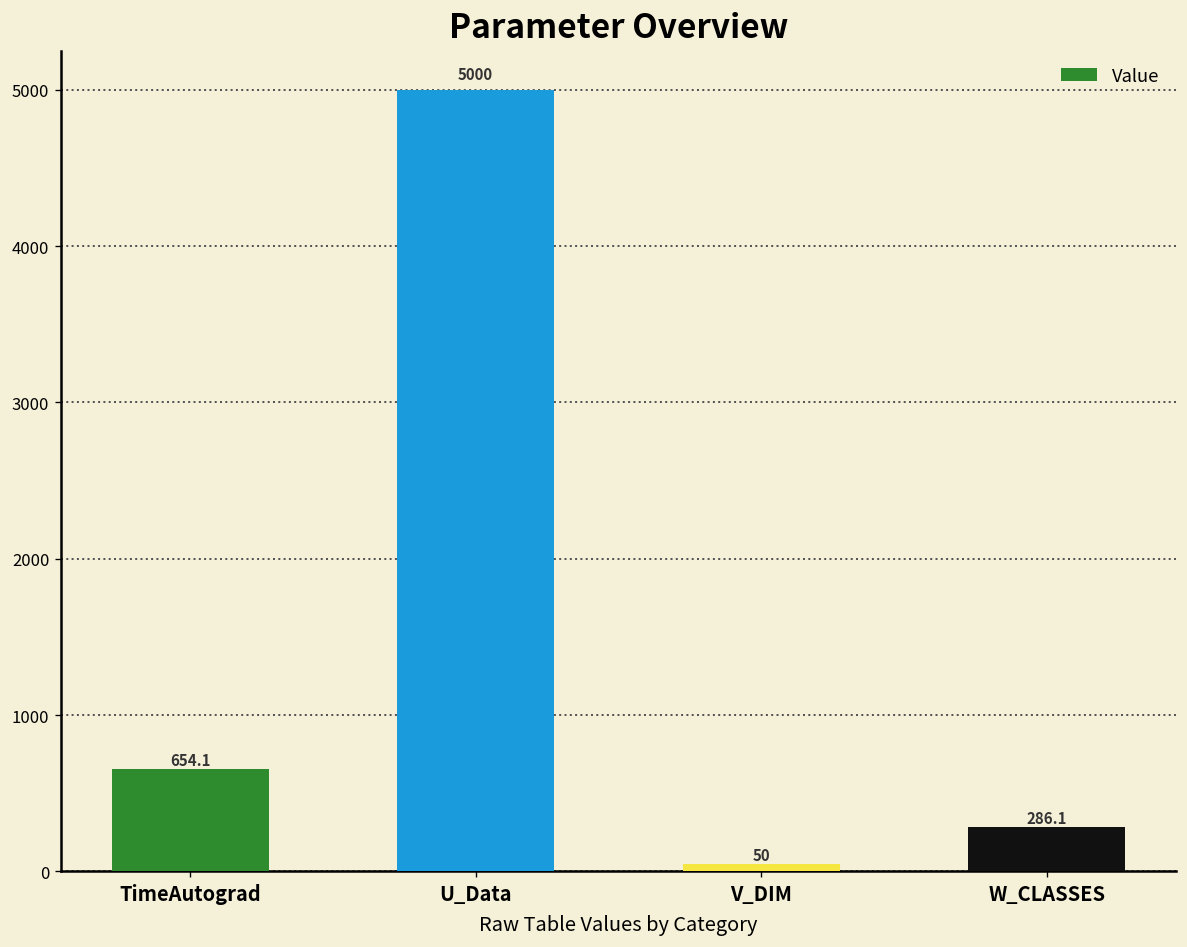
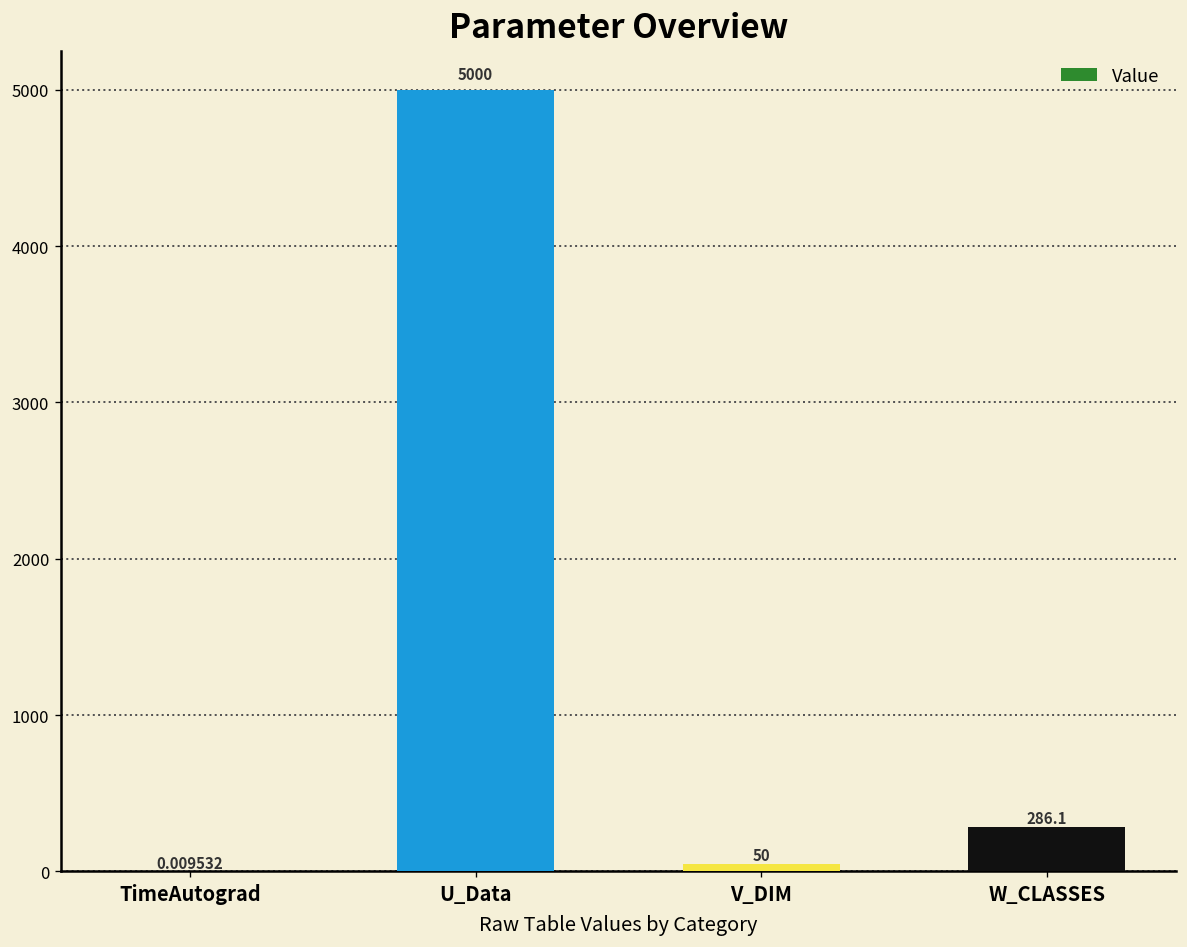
  {
-   "TimeAutograd": 654.1,
+   "TimeAutograd": 0.009532,
    "U_Data": 5000,
    "V_DIM": 50,
    "W_CLASSES": 286.1
  }
